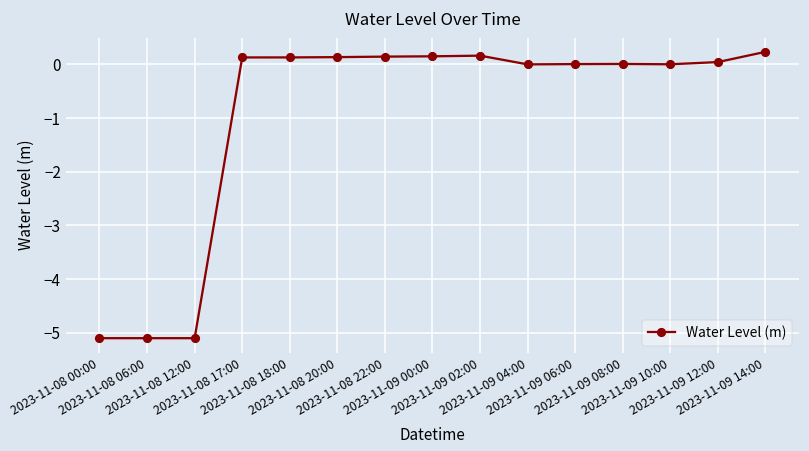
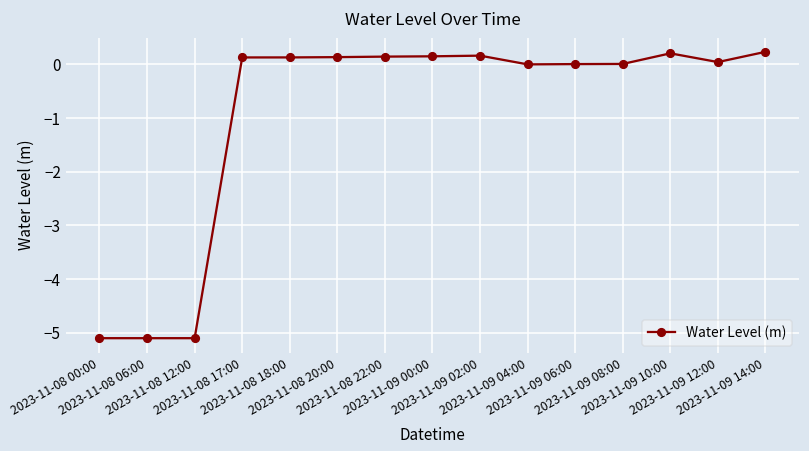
  {
    "2023-11-08 00:00": -5.1,
    "2023-11-08 06:00": -5.1,
    "2023-11-08 12:00": -5.1,
    "2023-11-08 17:00": 0.1,
    "2023-11-08 18:00": 0.1,
    "2023-11-08 20:00": 0.1,
    "2023-11-08 22:00": 0.1,
    "2023-11-09 00:00": 0.2,
    "2023-11-09 02:00": 0.2,
    "2023-11-09 04:00": 0.0,
    "2023-11-09 06:00": 0.0,
    "2023-11-09 08:00": 0.0,
-   "2023-11-09 10:00": 0.0,
+   "2023-11-09 10:00": 0.2,
    "2023-11-09 12:00": 0.0,
    "2023-11-09 14:00": 0.2
  }
